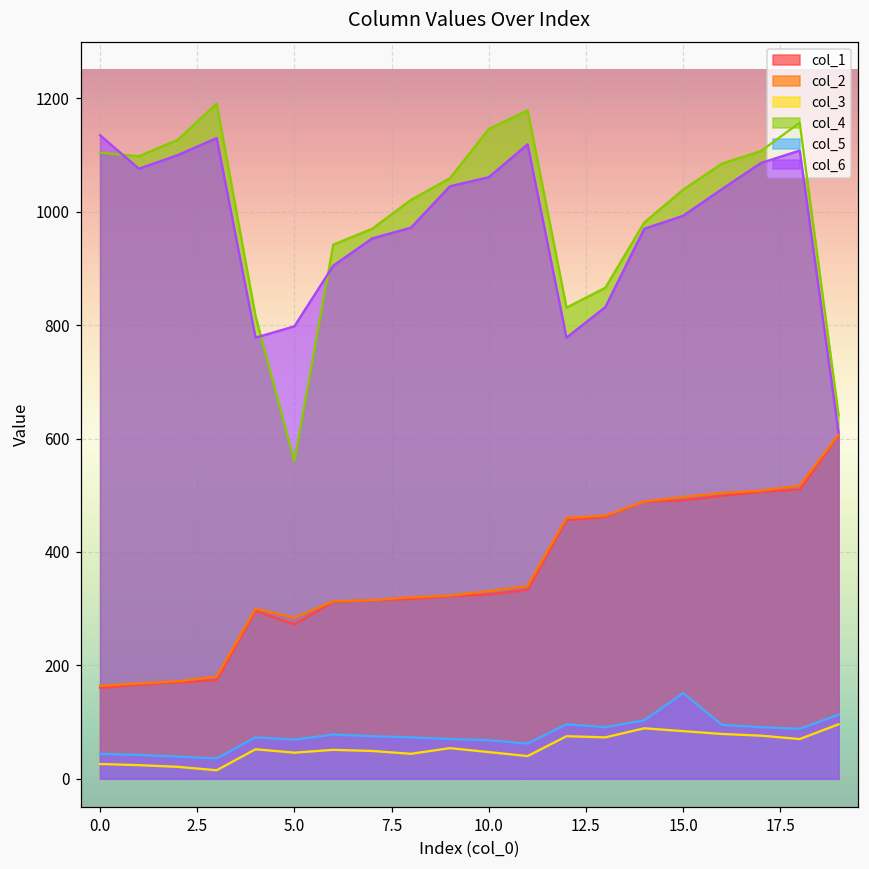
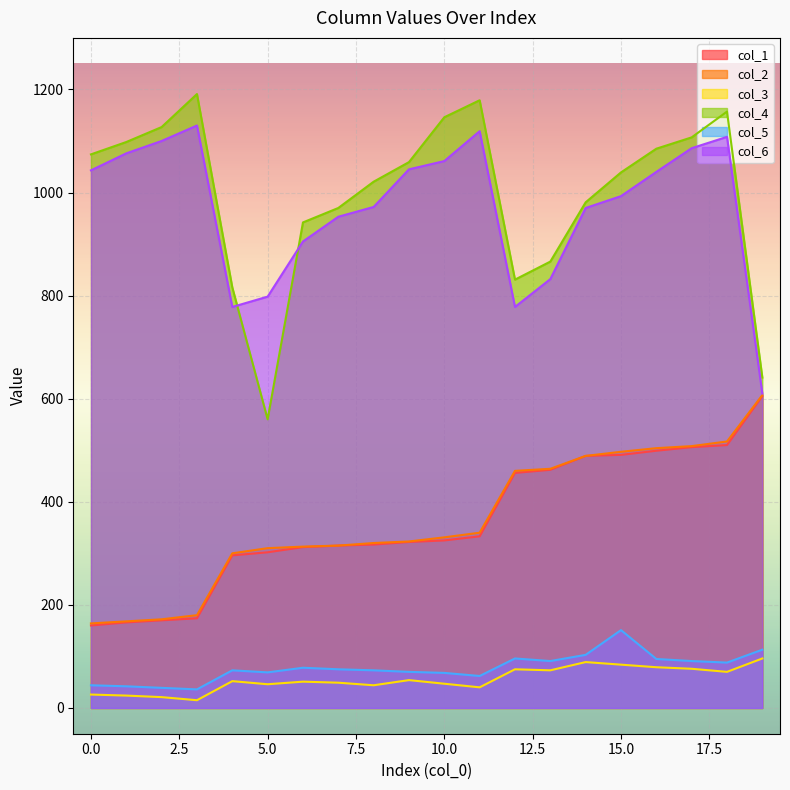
  {
    "col_1": {
-     "5.0": 270,
+     "5.0": 300,
      "10.0": 330,
      "15.0": 490
    },
    "col_2": {
-     "5.0": 280,
+     "5.0": 310,
      "10.0": 330,
      "15.0": 500
    },
    "col_3": {
      "0.0": 30,
      "5.0": 50,
      "10.0": 50,
      "15.0": 80
    },
    "col_4": {
-     "0.0": 1100,
+     "0.0": 1070,
      "5.0": 560,
      "10.0": 1150,
      "15.0": 1040
    },
    "col_5": {
      "0.0": 40,
      "5.0": 70,
      "10.0": 70,
      "15.0": 150
    },
    "col_6": {
-     "0.0": 1140,
+     "0.0": 1040,
      "5.0": 800,
      "10.0": 1060,
      "15.0": 990
    }
  }
